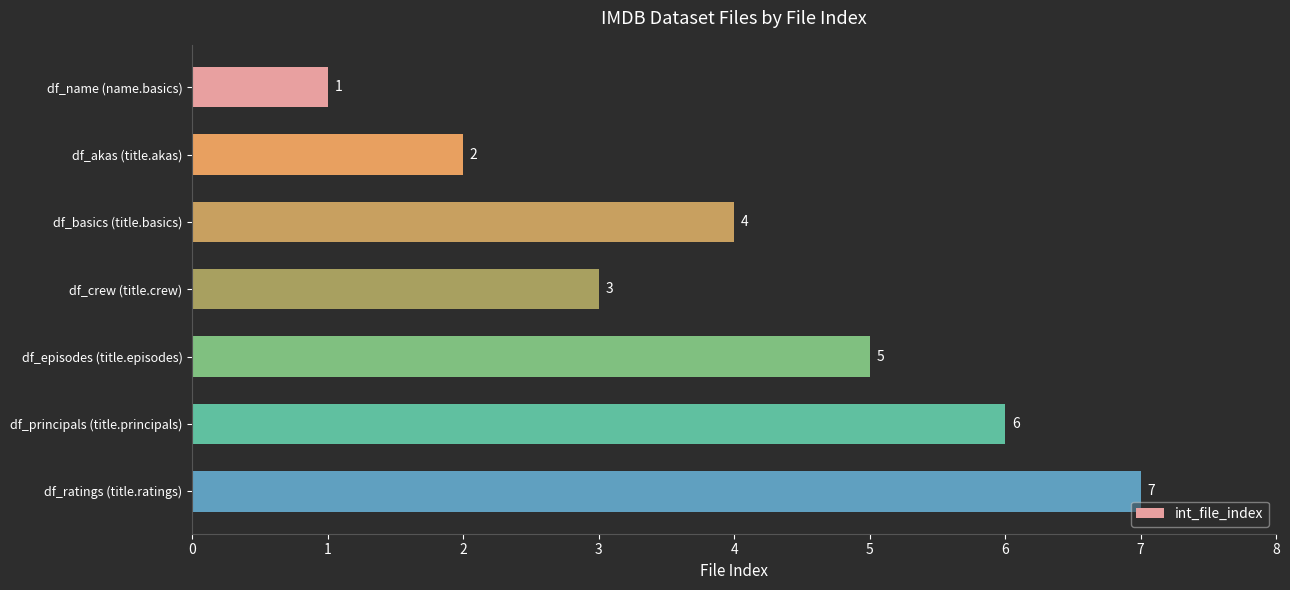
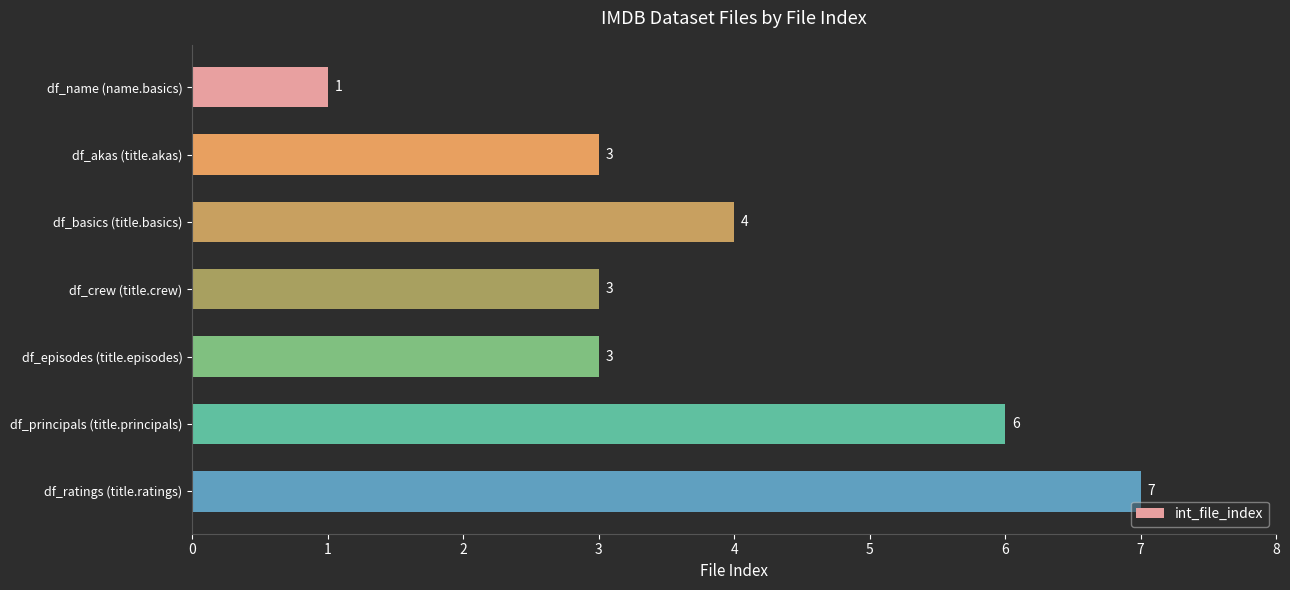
  {
    "df_name (name.basics)": 1,
-   "df_akas (title.akas)": 2,
+   "df_akas (title.akas)": 3,
    "df_basics (title.basics)": 4,
    "df_crew (title.crew)": 3,
-   "df_episodes (title.episodes)": 5,
+   "df_episodes (title.episodes)": 3,
    "df_principals (title.principals)": 6,
    "df_ratings (title.ratings)": 7
  }
